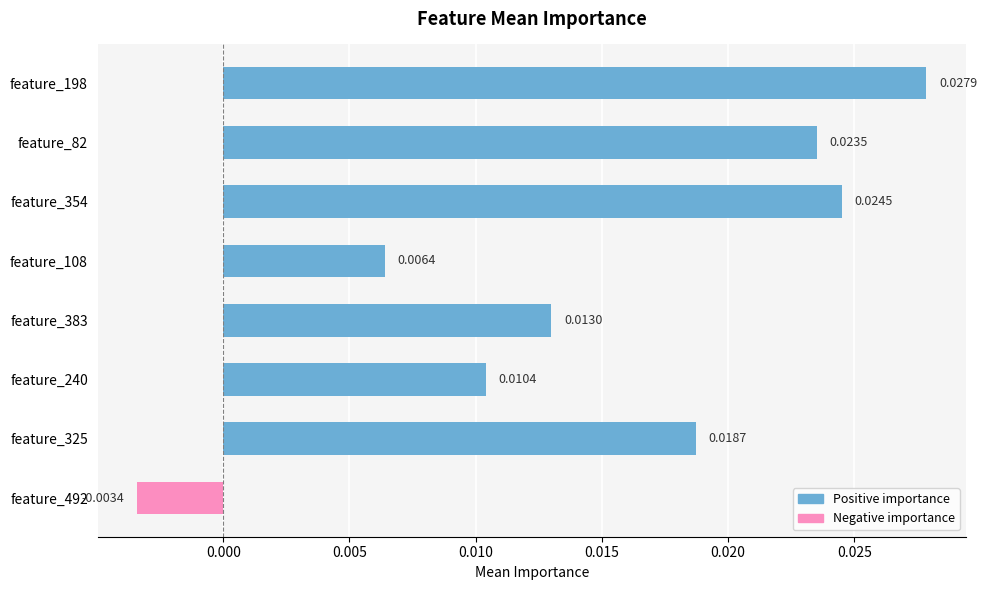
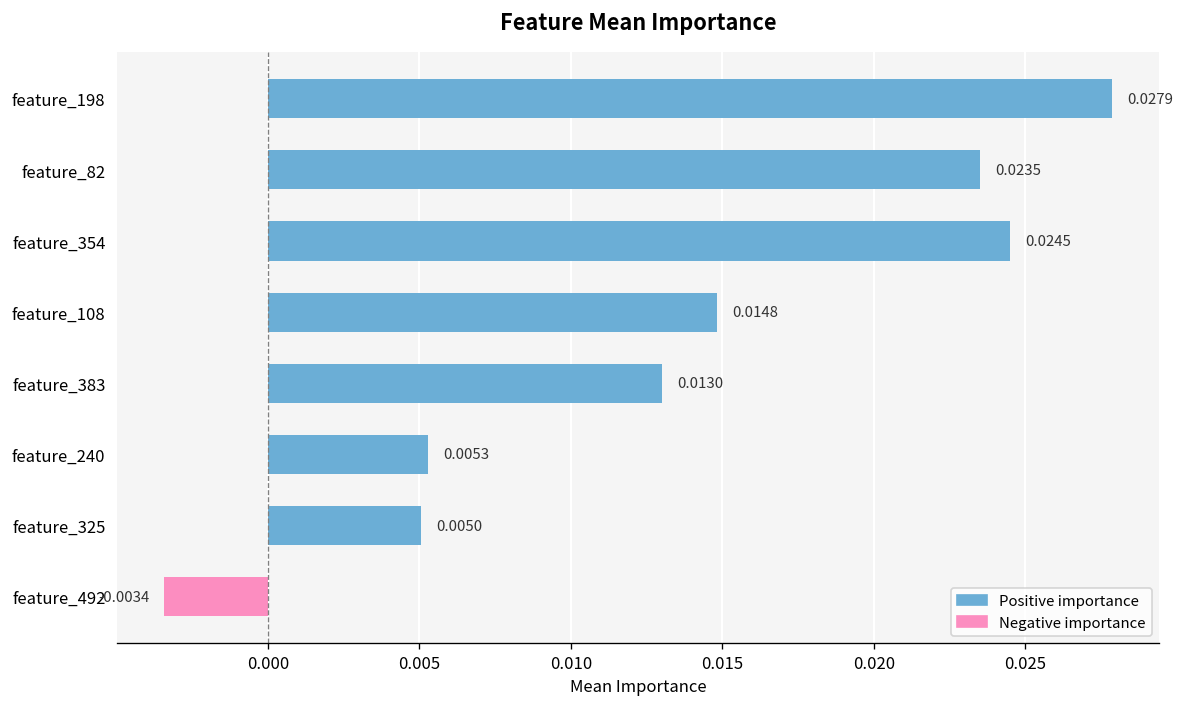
  {
    "feature_198": 0.0279,
    "feature_82": 0.0235,
    "feature_354": 0.0245,
-   "feature_108": 0.0064,
+   "feature_108": 0.0148,
    "feature_383": 0.0130,
-   "feature_240": 0.0104,
-   "feature_325": 0.0187,
+   "feature_240": 0.0053,
+   "feature_325": 0.0050,
    "feature_492": -0.0034
  }
